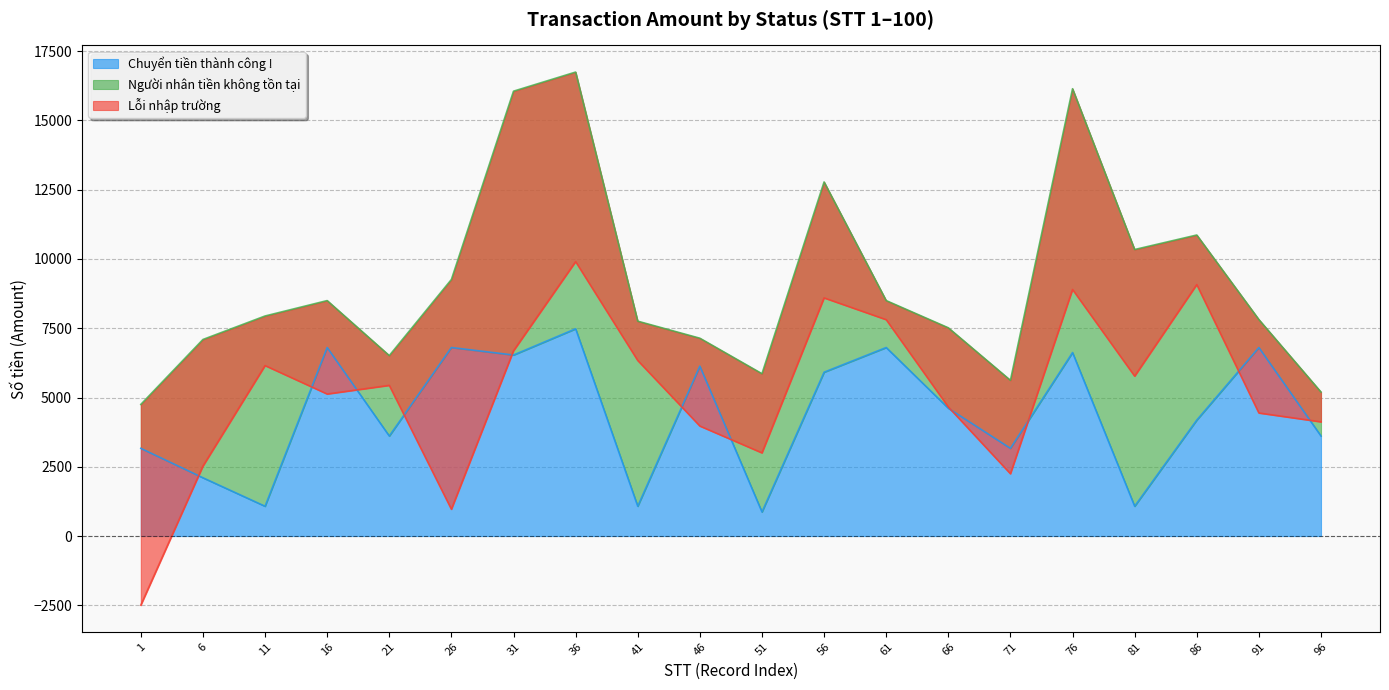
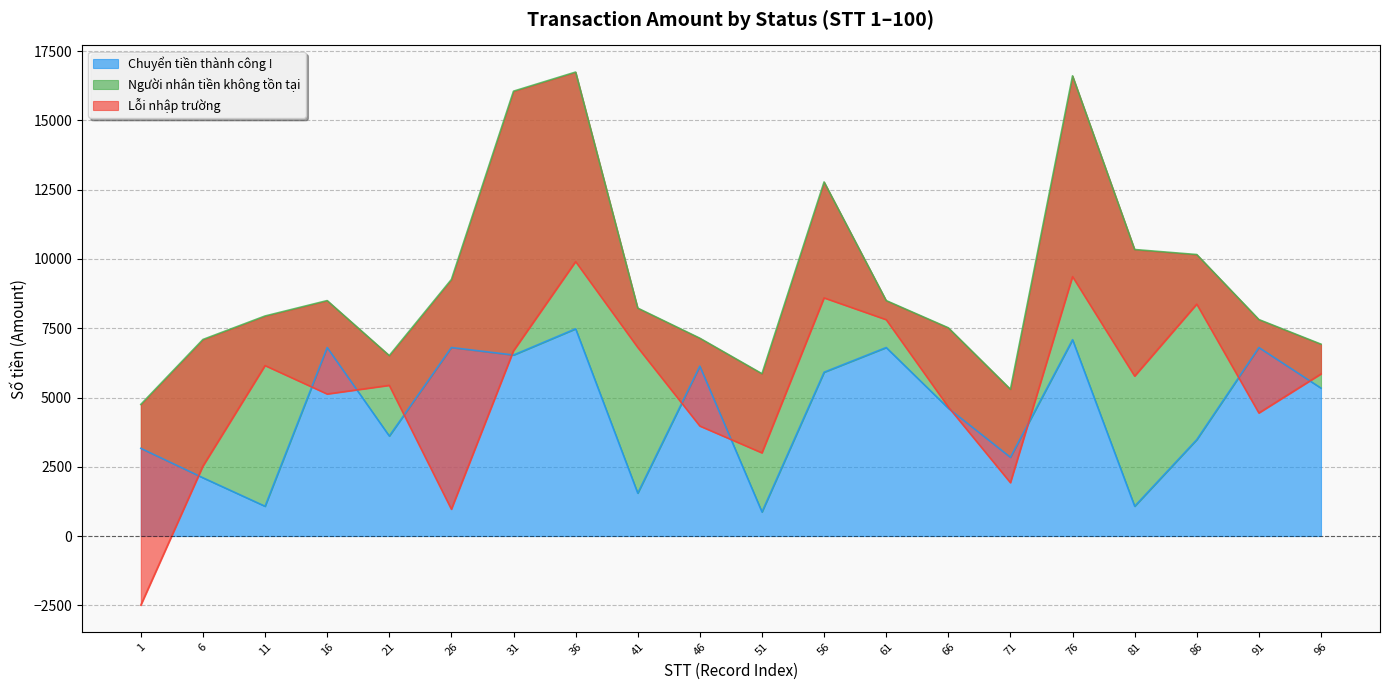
  {
    "Chuyển tiền thành công !": {
      "1": 3200,
      "6": 2100,
      "11": 1100,
      "16": 6800,
      "21": 3600,
      "26": 6800,
      "31": 6500,
      "36": 7500,
-     "41": 1100,
+     "41": 1500,
      "46": 6100,
      "51": 900,
      "56": 5900,
      "61": 6800,
-     "71": 3200,
-     "76": 6600,
+     "71": 2800,
+     "76": 7100,
      "81": 1100,
-     "86": 4200,
+     "86": 3500,
      "91": 6800,
-     "96": 3600
+     "96": 5300
    }
  }
